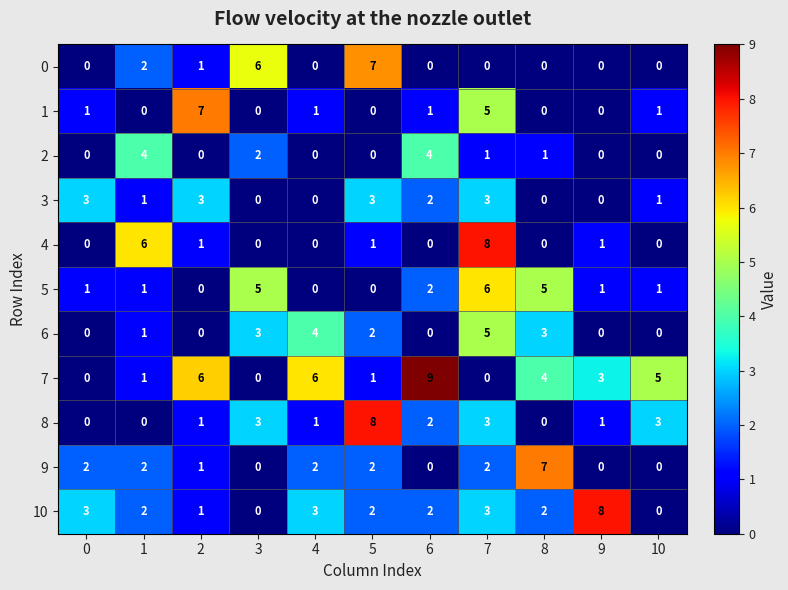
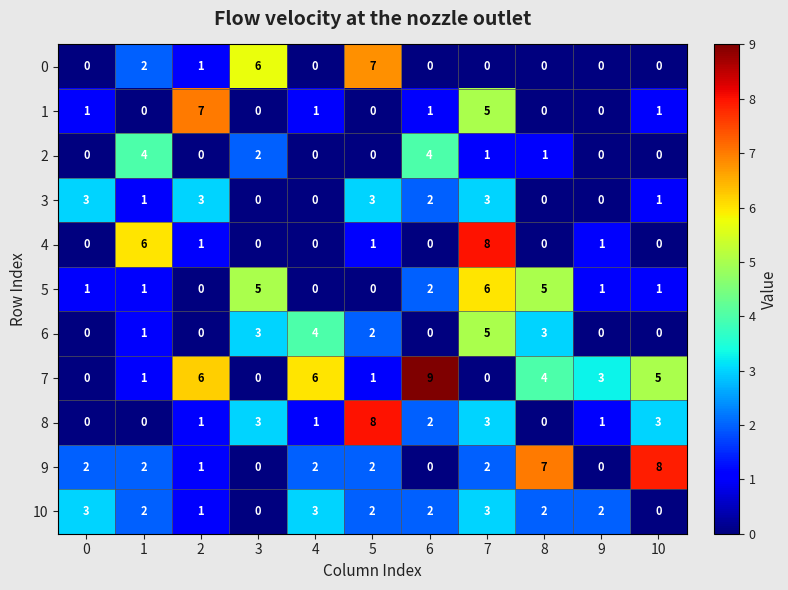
  {
    "0": {
      "0": 0,
      "1": 2,
      "2": 1,
      "3": 6,
      "4": 0,
      "5": 7,
      "6": 0,
      "7": 0,
      "8": 0,
      "9": 0,
      "10": 0
    },
    "1": {
      "0": 1,
      "1": 0,
      "2": 7,
      "3": 0,
      "4": 1,
      "5": 0,
      "6": 1,
      "7": 5,
      "8": 0,
      "9": 0,
      "10": 1
    },
    "2": {
      "0": 0,
      "1": 4,
      "2": 0,
      "3": 2,
      "4": 0,
      "5": 0,
      "6": 4,
      "7": 1,
      "8": 1,
      "9": 0,
      "10": 0
    },
    "3": {
      "0": 3,
      "1": 1,
      "2": 3,
      "3": 0,
      "4": 0,
      "5": 3,
      "6": 2,
      "7": 3,
      "8": 0,
      "9": 0,
      "10": 1
    },
    "4": {
      "0": 0,
      "1": 6,
      "2": 1,
      "3": 0,
      "4": 0,
      "5": 1,
      "6": 0,
      "7": 8,
      "8": 0,
      "9": 1,
      "10": 0
    },
    "5": {
      "0": 1,
      "1": 1,
      "2": 0,
      "3": 5,
      "4": 0,
      "5": 0,
      "6": 2,
      "7": 6,
      "8": 5,
      "9": 1,
      "10": 1
    },
    "6": {
      "0": 0,
      "1": 1,
      "2": 0,
      "3": 3,
      "4": 4,
      "5": 2,
      "6": 0,
      "7": 5,
      "8": 3,
      "9": 0,
      "10": 0
    },
    "7": {
      "0": 0,
      "1": 1,
      "2": 6,
      "3": 0,
      "4": 6,
      "5": 1,
      "6": 9,
      "7": 0,
      "8": 4,
      "9": 3,
      "10": 5
    },
    "8": {
      "0": 0,
      "1": 0,
      "2": 1,
      "3": 3,
      "4": 1,
      "5": 8,
      "6": 2,
      "7": 3,
      "8": 0,
      "9": 1,
      "10": 3
    },
    "9": {
      "0": 2,
      "1": 2,
      "2": 1,
      "3": 0,
      "4": 2,
      "5": 2,
      "6": 0,
      "7": 2,
      "8": 7,
      "9": 0,
-     "10": 0
+     "10": 8
    },
    "10": {
      "0": 3,
      "1": 2,
      "2": 1,
      "3": 0,
      "4": 3,
      "5": 2,
      "6": 2,
      "7": 3,
      "8": 2,
-     "9": 8,
+     "9": 2,
      "10": 0
    }
  }
